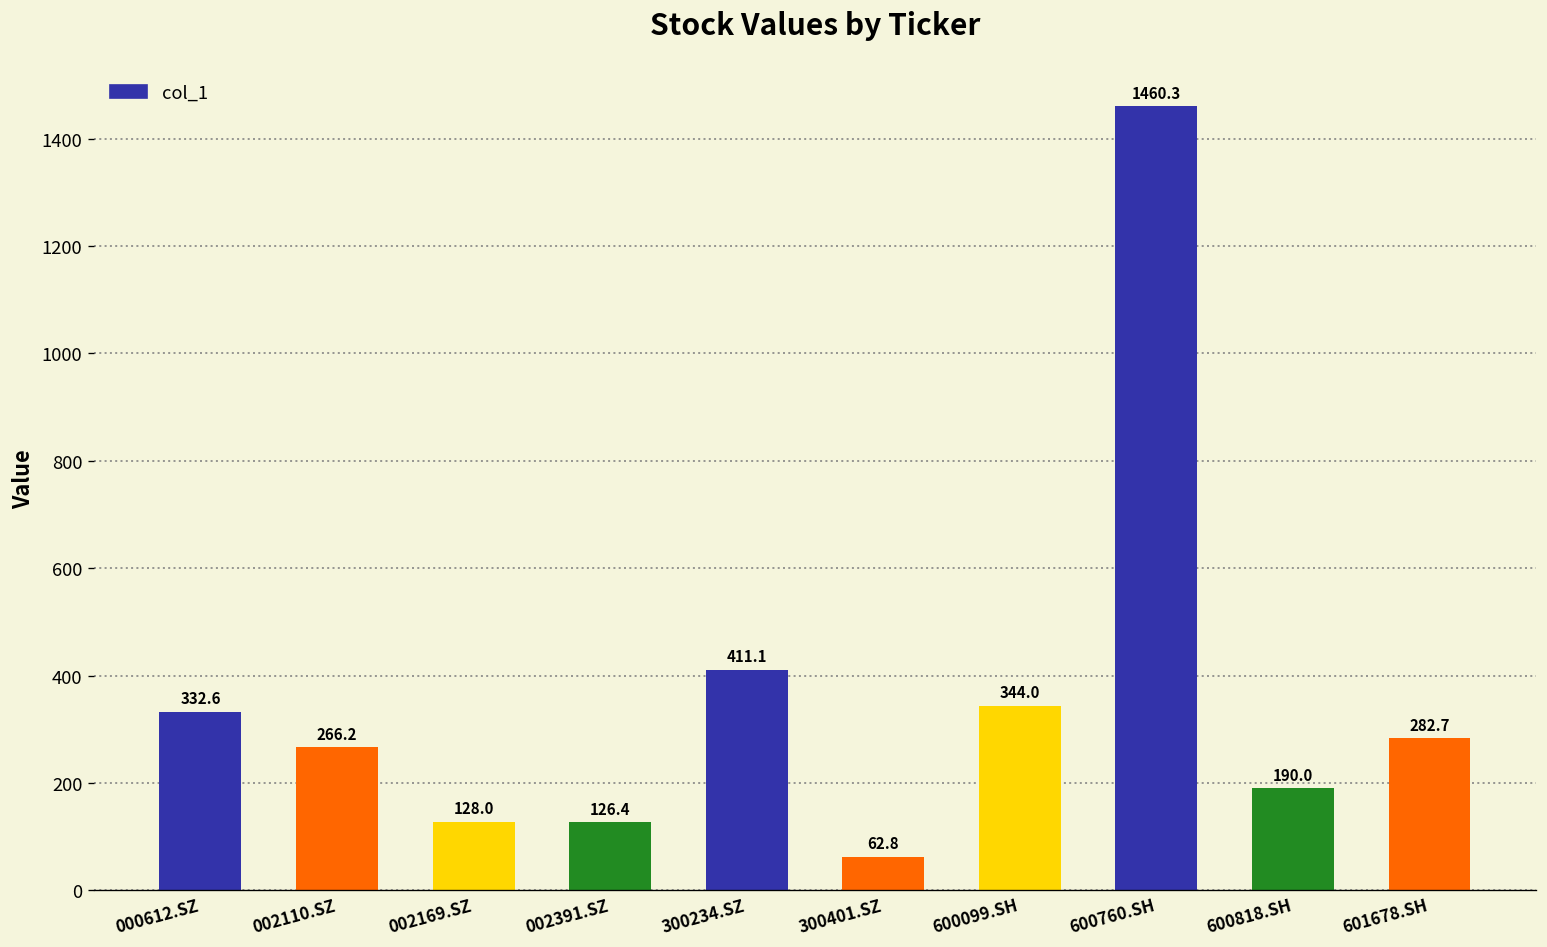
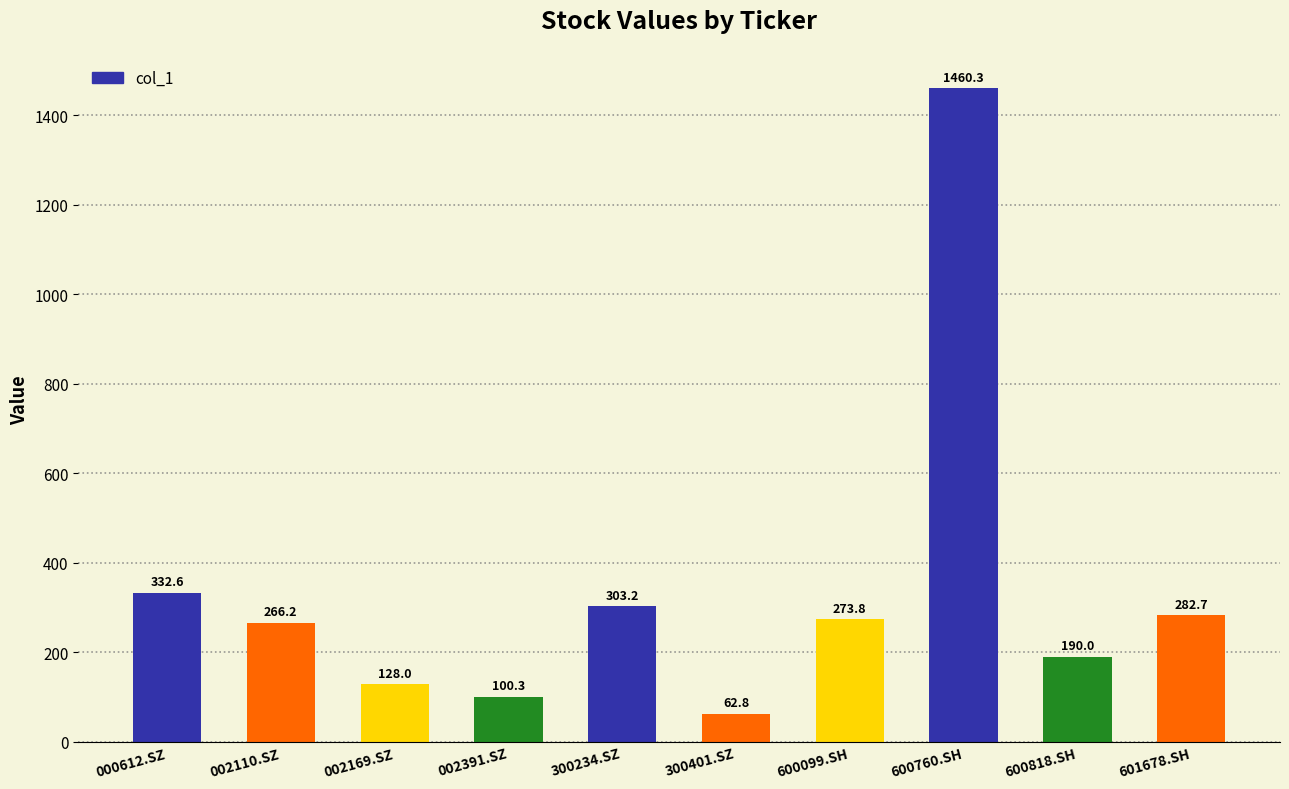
  {
    "000612.SZ": 332.6,
    "002110.SZ": 266.2,
    "002169.SZ": 128.0,
-   "002391.SZ": 126.4,
-   "300234.SZ": 411.1,
+   "002391.SZ": 100.3,
+   "300234.SZ": 303.2,
    "300401.SZ": 62.8,
-   "600099.SH": 344.0,
+   "600099.SH": 273.8,
    "600760.SH": 1460.3,
    "600818.SH": 190.0,
    "601678.SH": 282.7
  }
